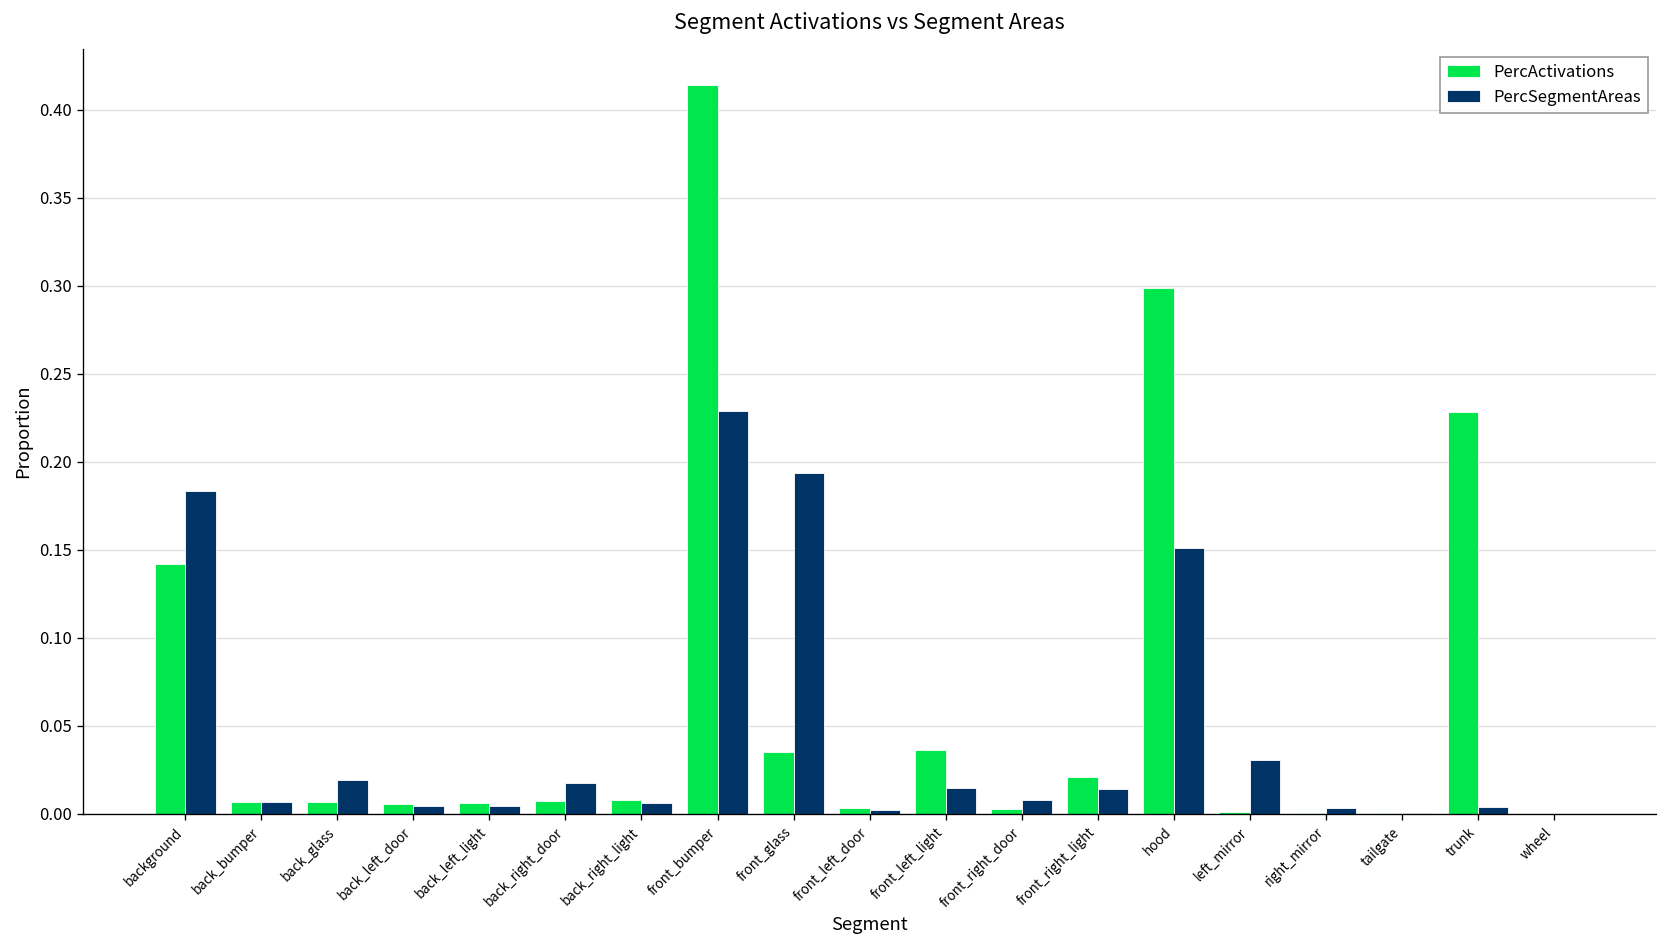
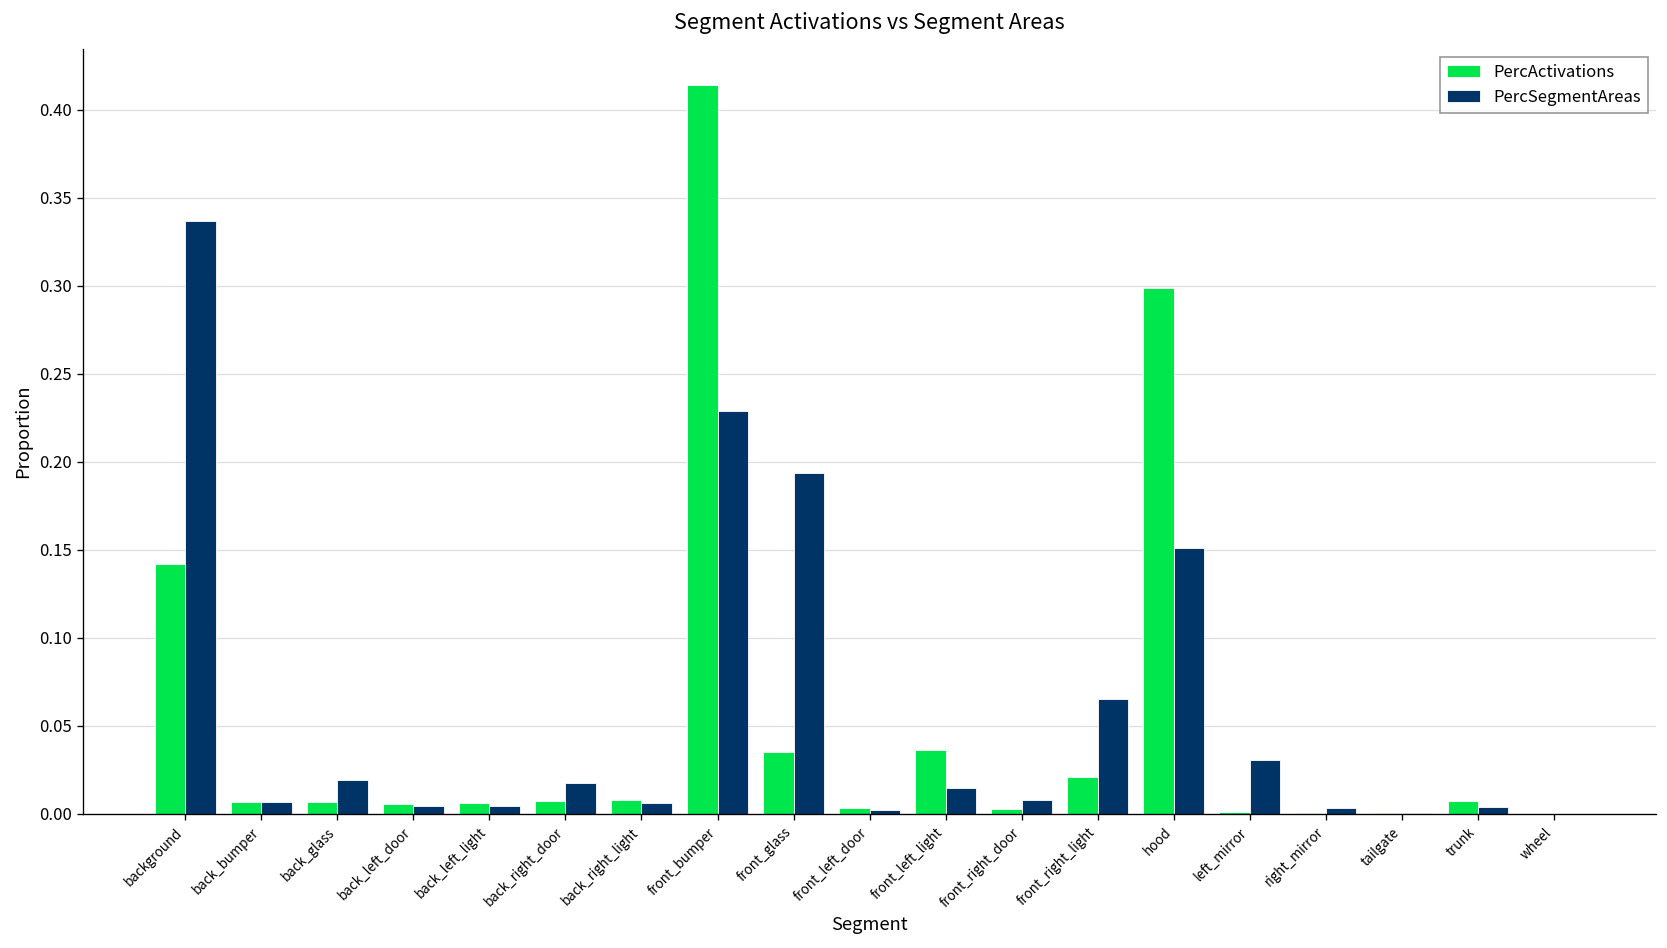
  {
    "PercActivations": {
      "background": 0.142,
      "back_bumper": 0.007,
      "back_glass": 0.006,
      "back_left_door": 0.005,
      "back_left_light": 0.006,
      "back_right_door": 0.007,
      "back_right_light": 0.008,
      "front_bumper": 0.414,
      "front_glass": 0.035,
      "front_left_door": 0.003,
      "front_left_light": 0.036,
      "front_right_door": 0.003,
      "front_right_light": 0.021,
      "hood": 0.298,
-     "trunk": 0.228
+     "trunk": 0.007
    },
    "PercSegmentAreas": {
-     "background": 0.184,
+     "background": 0.337,
      "back_bumper": 0.007,
      "back_glass": 0.019,
      "back_left_door": 0.004,
      "back_left_light": 0.004,
      "back_right_door": 0.017,
      "back_right_light": 0.006,
      "front_bumper": 0.229,
      "front_glass": 0.194,
      "front_left_door": 0.002,
      "front_left_light": 0.015,
      "front_right_door": 0.008,
-     "front_right_light": 0.014,
+     "front_right_light": 0.065,
      "hood": 0.151,
      "left_mirror": 0.030,
      "right_mirror": 0.003,
      "trunk": 0.004
    }
  }
